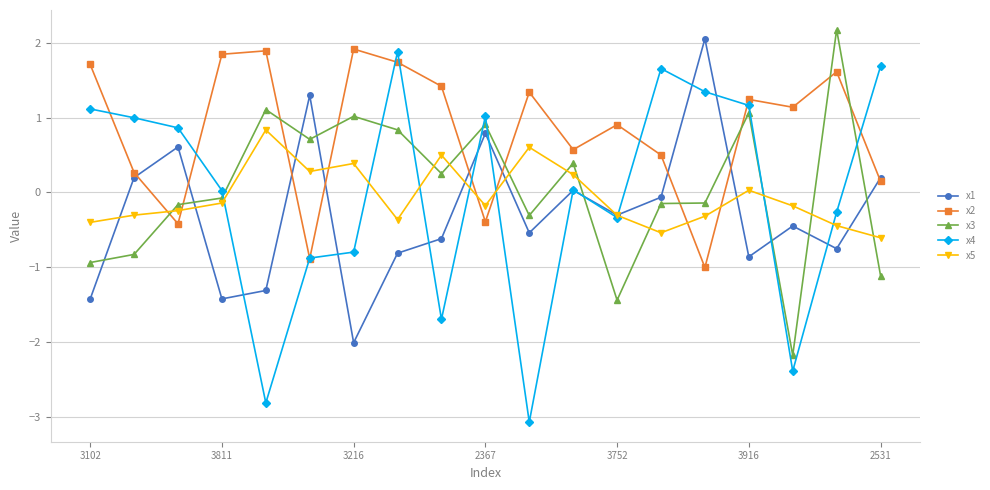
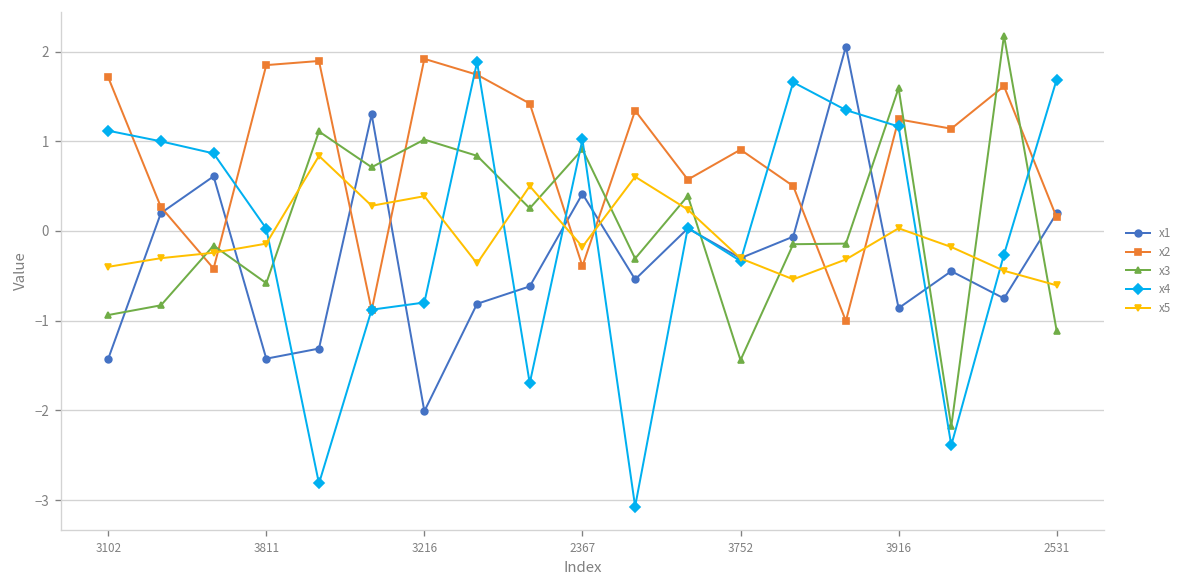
  {
    "x1": {
      "3102": -1.4,
      "3811": -1.4,
      "3216": -2.0,
-     "2367": 0.8,
+     "2367": 0.4,
      "3916": -0.9,
      "2531": 0.2
    },
    "x2": {
      "3102": 1.7,
      "3811": 1.8,
      "3216": 1.9,
      "2367": -0.4,
      "3752": 0.9,
      "3916": 1.2,
      "2531": 0.2
    },
    "x3": {
      "3102": -0.9,
-     "3811": -0.1,
+     "3811": -0.6,
      "3216": 1.0,
      "2367": 0.9,
      "3752": -1.4,
-     "3916": 1.1,
+     "3916": 1.6,
      "2531": -1.1
    },
    "x4": {
      "3102": 1.1,
      "3811": 0.0,
      "3216": -0.8,
      "2367": 1.0,
      "3916": 1.2,
      "2531": 1.7
    },
    "x5": {
      "3102": -0.4,
      "3811": -0.1,
      "3216": 0.4,
      "2367": -0.2,
      "3916": 0.0,
      "2531": -0.6
    }
  }
